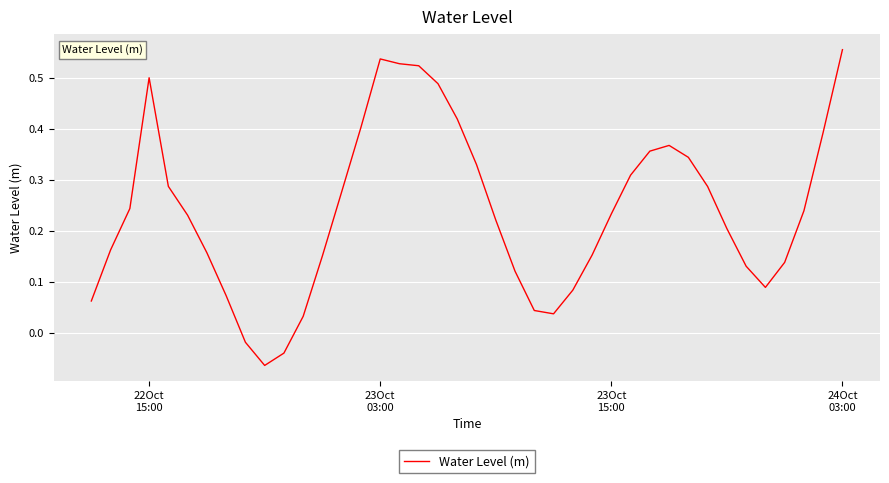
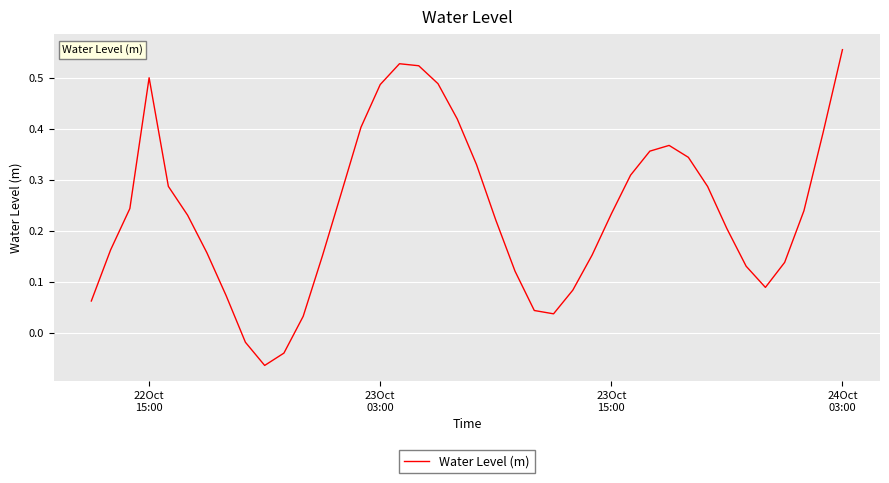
  {
    "22Oct 15:00": 0.50,
-   "23Oct 03:00": 0.54,
+   "23Oct 03:00": 0.49,
    "23Oct 15:00": 0.23,
    "24Oct 03:00": 0.56
  }
